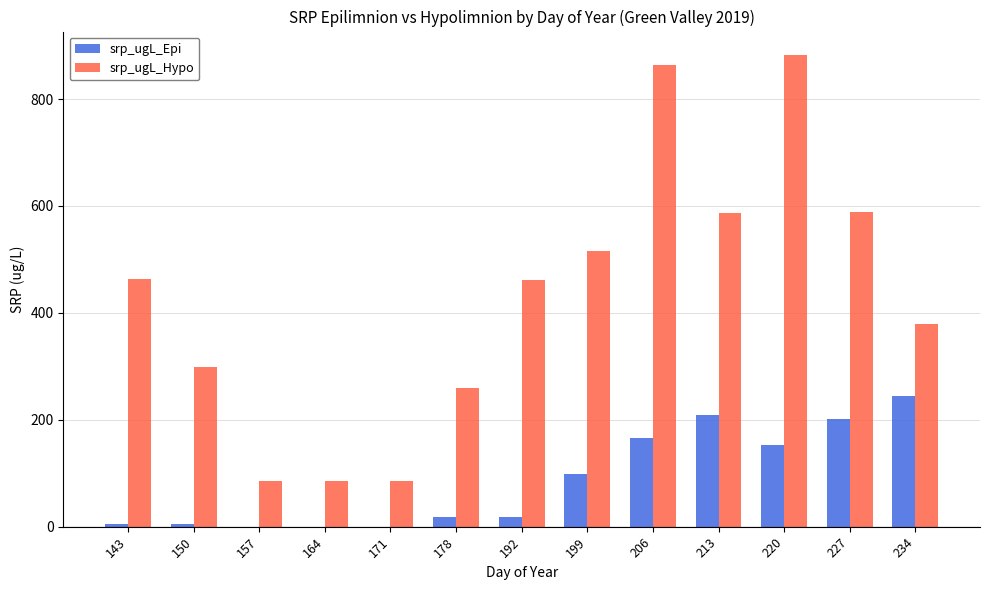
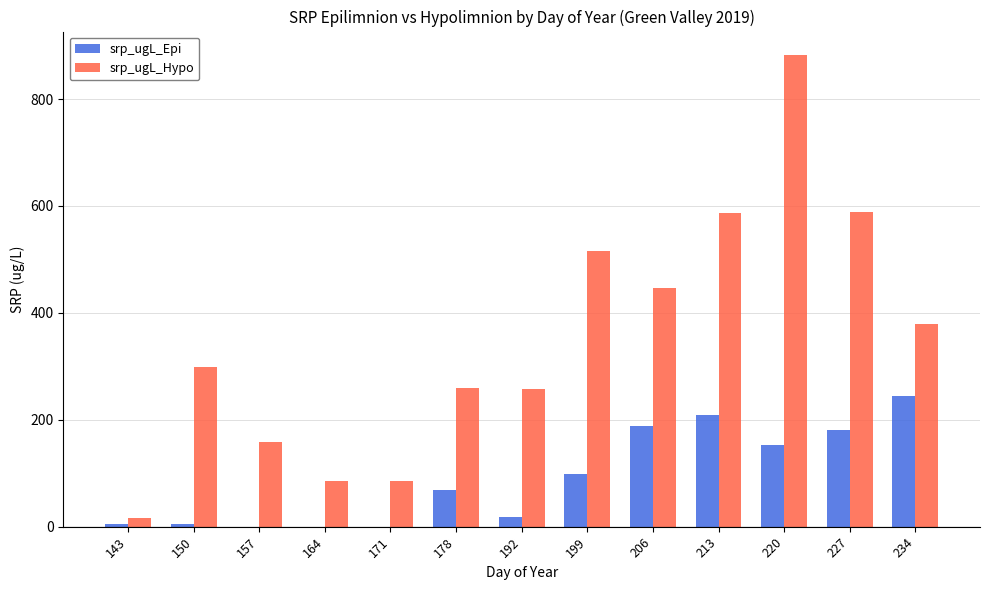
  {
    "srp_ugL_Epi": {
      "143": 10,
      "157": 0,
      "164": 0,
      "171": 0,
-     "178": 20,
+     "178": 70,
      "192": 20,
      "199": 100,
-     "206": 170,
+     "206": 190,
      "213": 210,
      "220": 150,
-     "227": 200,
+     "227": 180,
      "234": 240
    },
    "srp_ugL_Hypo": {
-     "143": 460,
+     "143": 20,
      "150": 300,
-     "157": 80,
+     "157": 160,
      "164": 90,
      "171": 80,
      "178": 260,
-     "192": 460,
+     "192": 260,
      "199": 520,
-     "206": 860,
+     "206": 450,
      "213": 590,
      "220": 880,
      "227": 590,
      "234": 380
    }
  }
